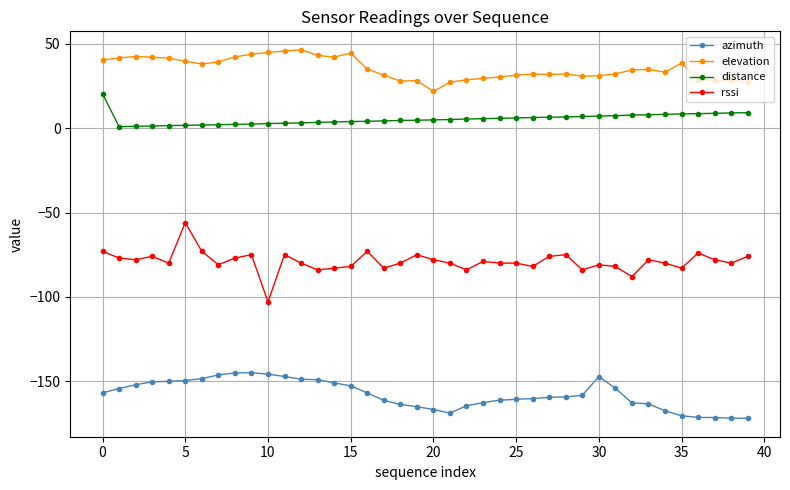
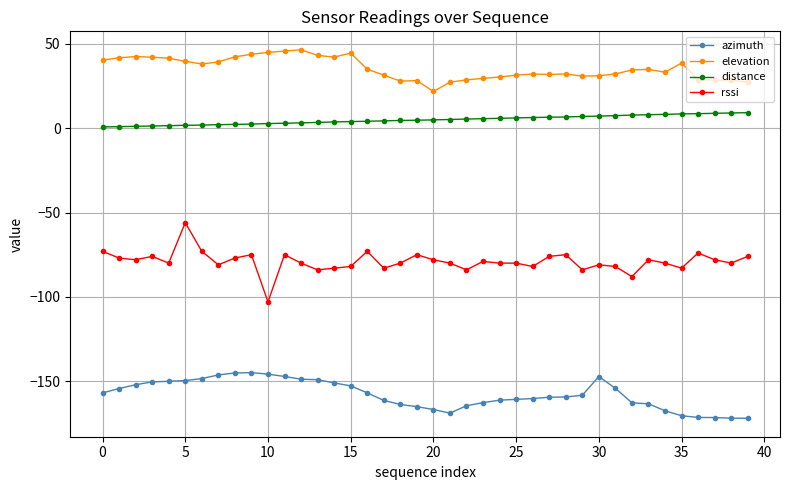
  {
    "azimuth": {
      "0": -157,
      "5": -150,
      "10": -146,
      "15": -153,
      "20": -167,
      "25": -161,
      "30": -147,
      "35": -171
    },
    "elevation": {
      "0": 40,
      "5": 40,
      "10": 45,
      "15": 45,
      "20": 22,
      "25": 31,
      "30": 31,
      "35": 39
    },
    "distance": {
-     "0": 20,
+     "0": 1,
      "5": 2,
      "10": 3,
      "15": 4,
      "20": 5,
      "25": 6,
      "30": 7,
      "35": 9
    },
    "rssi": {
      "0": -73,
      "5": -56,
      "10": -103,
      "15": -82,
      "20": -78,
      "25": -80,
      "30": -81,
      "35": -83
    }
  }
